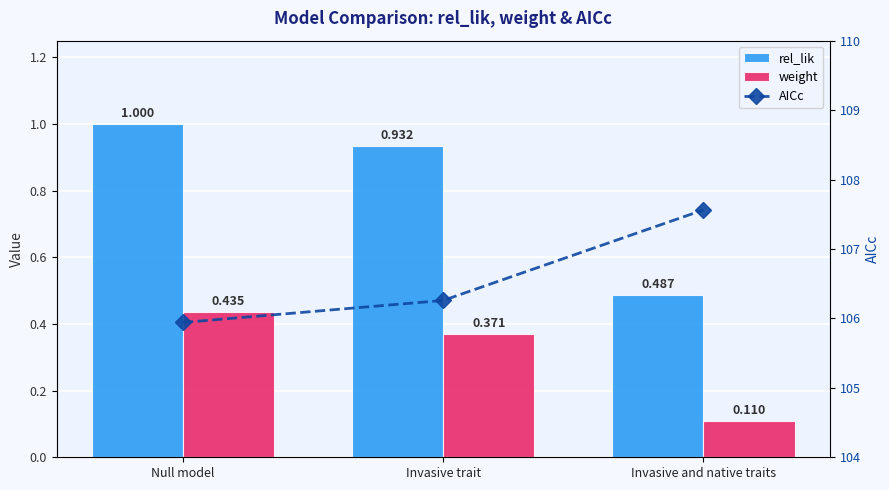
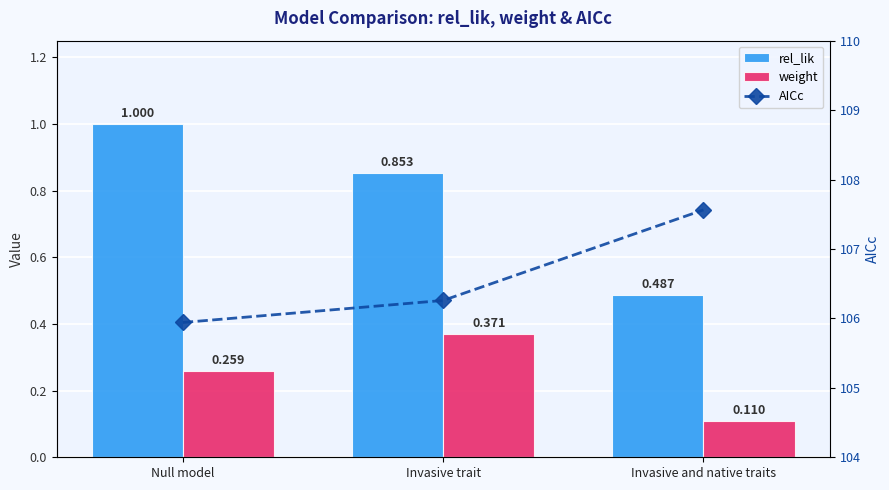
  {
    "rel_lik": {
      "Null model": 1.000,
-     "Invasive trait": 0.932,
+     "Invasive trait": 0.853,
      "Invasive and native traits": 0.487
    },
    "weight": {
-     "Null model": 0.435,
+     "Null model": 0.259,
      "Invasive trait": 0.371,
      "Invasive and native traits": 0.110
    }
  }
